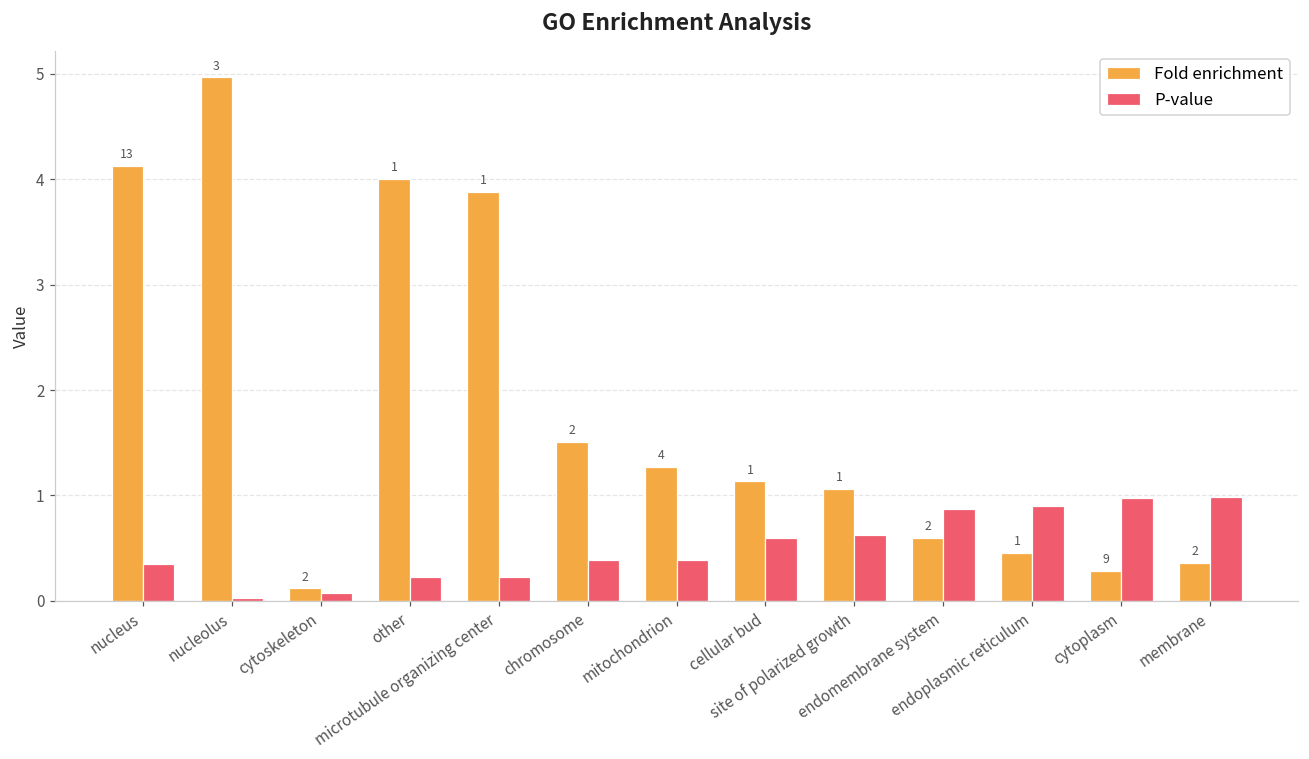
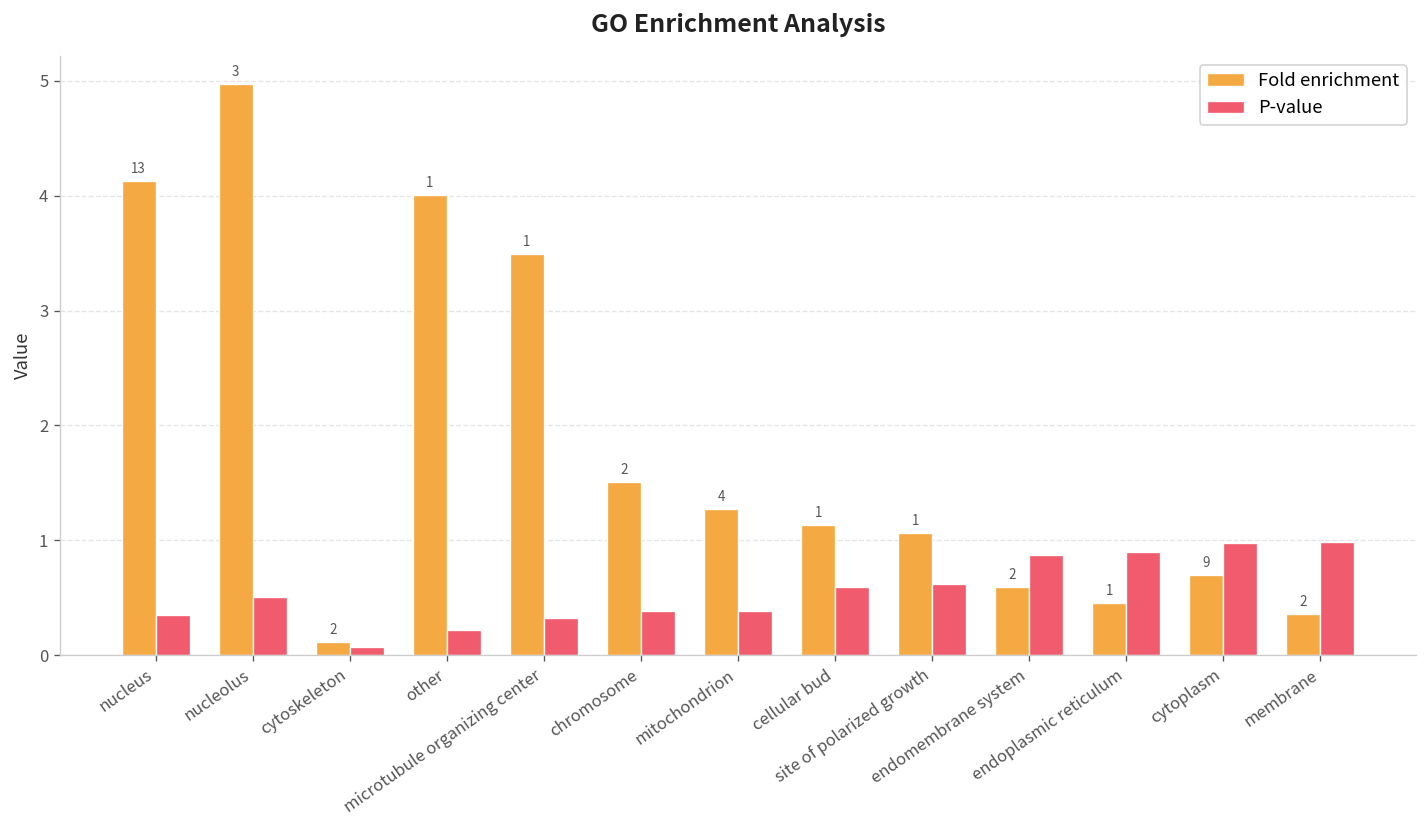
  {
    "Fold enrichment": {
-     "microtubule organizing center": 3.9,
-     "cytoplasm": 0.3
+     "microtubule organizing center": 3.5,
+     "cytoplasm": 0.7
    },
    "P-value": {
      "nucleus": 0.3,
-     "nucleolus": 0.0,
+     "nucleolus": 0.5,
      "cytoskeleton": 0.1,
      "other": 0.2,
-     "microtubule organizing center": 0.2,
+     "microtubule organizing center": 0.3,
      "chromosome": 0.4,
      "mitochondrion": 0.4,
      "cellular bud": 0.6,
      "site of polarized growth": 0.6,
      "endomembrane system": 0.9,
      "endoplasmic reticulum": 0.9,
      "cytoplasm": 1.0,
      "membrane": 1.0
    }
  }
